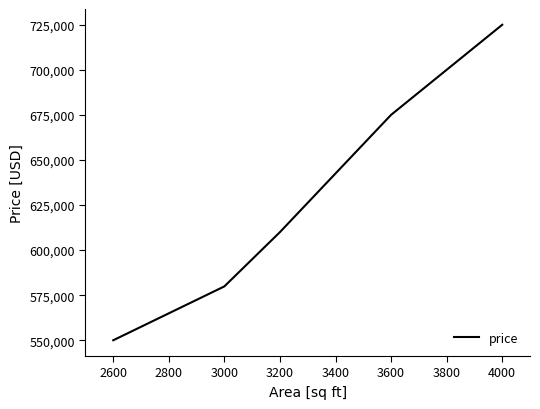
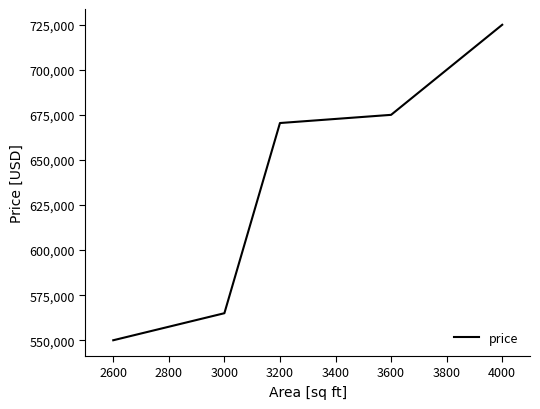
  {
    "2600": "550,000",
-   "3000": "580,000",
-   "3200": "610,000",
+   "3000": "565,000",
+   "3200": "670,000",
    "3600": "675,000",
    "4000": "725,000"
  }
